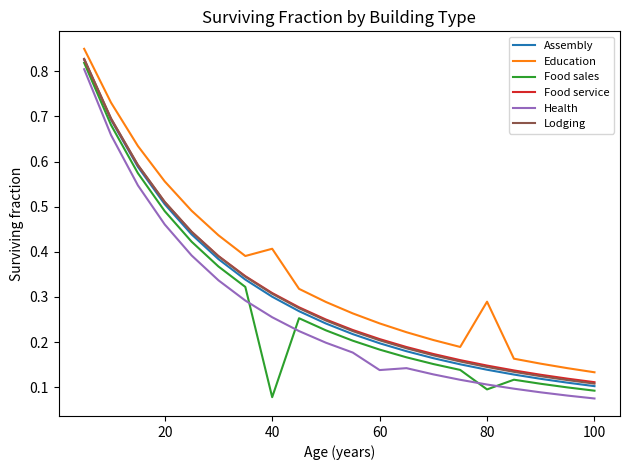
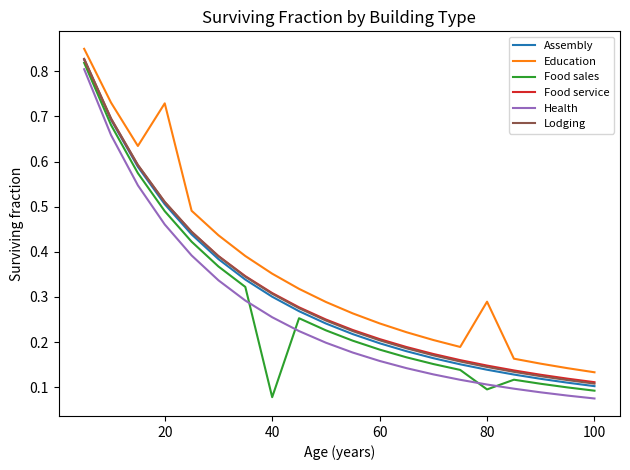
  {
    "Assembly": {
      "40": 0.30,
      "60": 0.20,
      "80": 0.14
    },
    "Education": {
-     "20": 0.56,
-     "40": 0.41,
+     "20": 0.73,
+     "40": 0.35,
      "60": 0.24,
      "80": 0.29,
      "100": 0.13
    },
    "Food sales": {
      "20": 0.49,
      "40": 0.08,
      "60": 0.18,
      "80": 0.10,
      "100": 0.09
    },
    "Health": {
      "20": 0.46,
      "40": 0.26,
-     "60": 0.14,
+     "60": 0.16,
      "80": 0.11,
      "100": 0.08
    }
  }
